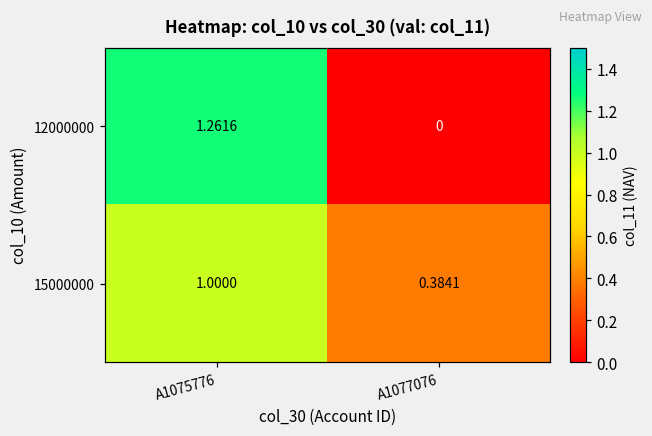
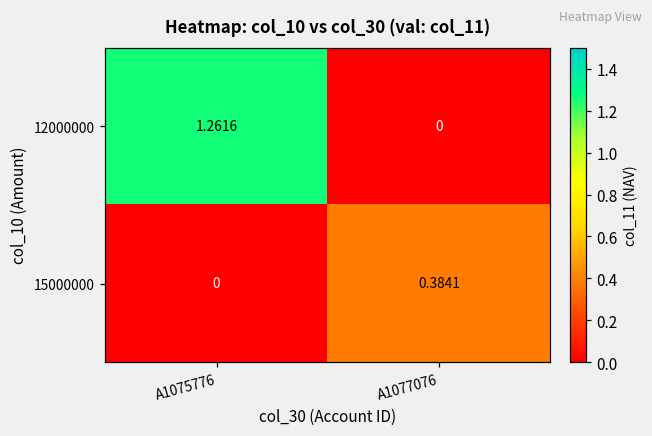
  {
    "12000000": {
      "A1075776": 1.2616,
      "A1077076": 0
    },
    "15000000": {
-     "A1075776": 1.0000,
+     "A1075776": 0,
      "A1077076": 0.3841
    }
  }
